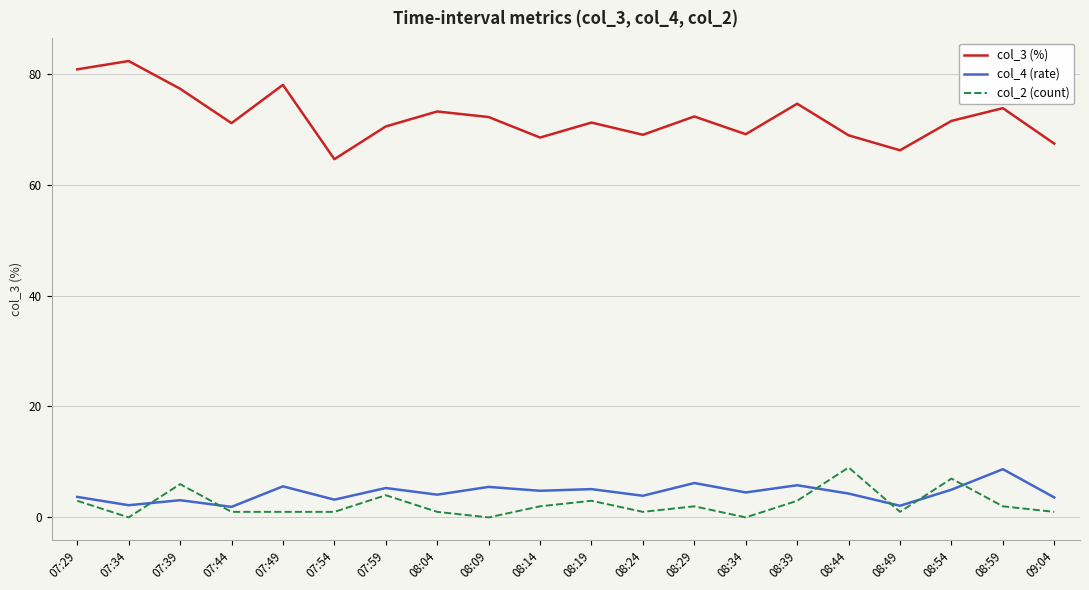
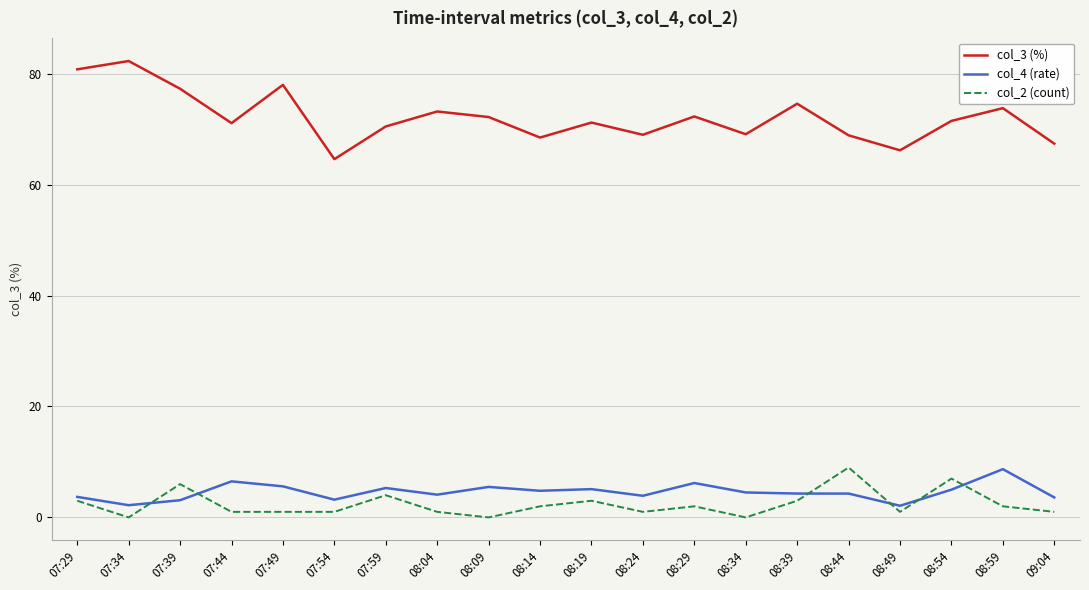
  {
    "col_3 (%)": {
      "07:29": 81,
      "07:34": 82,
      "07:39": 77,
      "07:44": 71,
      "07:49": 78,
      "07:54": 65,
      "07:59": 71,
      "08:04": 73,
      "08:09": 72,
      "08:14": 69,
      "08:19": 71,
      "08:24": 69,
      "08:29": 72,
      "08:34": 69,
      "08:39": 75,
      "08:44": 69,
      "08:49": 66,
      "08:54": 72,
      "08:59": 74,
      "09:04": 67
    },
    "col_4 (rate)": {
      "07:29": 4,
      "07:34": 2,
      "07:39": 3,
-     "07:44": 2,
+     "07:44": 7,
      "07:49": 6,
      "07:54": 3,
      "07:59": 5,
      "08:04": 4,
      "08:09": 6,
      "08:14": 5,
      "08:19": 5,
      "08:24": 4,
      "08:29": 6,
      "08:34": 5,
-     "08:39": 6,
+     "08:39": 4,
      "08:44": 4,
      "08:49": 2,
      "08:54": 5,
      "08:59": 9,
      "09:04": 4
    },
    "col_2 (count)": {
      "07:29": 3,
      "07:34": 0,
      "07:39": 6,
      "07:44": 1,
      "07:49": 1,
      "07:54": 1,
      "07:59": 4,
      "08:04": 1,
      "08:09": 0,
      "08:14": 2,
      "08:19": 3,
      "08:24": 1,
      "08:29": 2,
      "08:34": 0,
      "08:39": 3,
      "08:44": 9,
      "08:49": 1,
      "08:54": 7,
      "08:59": 2,
      "09:04": 1
    }
  }
